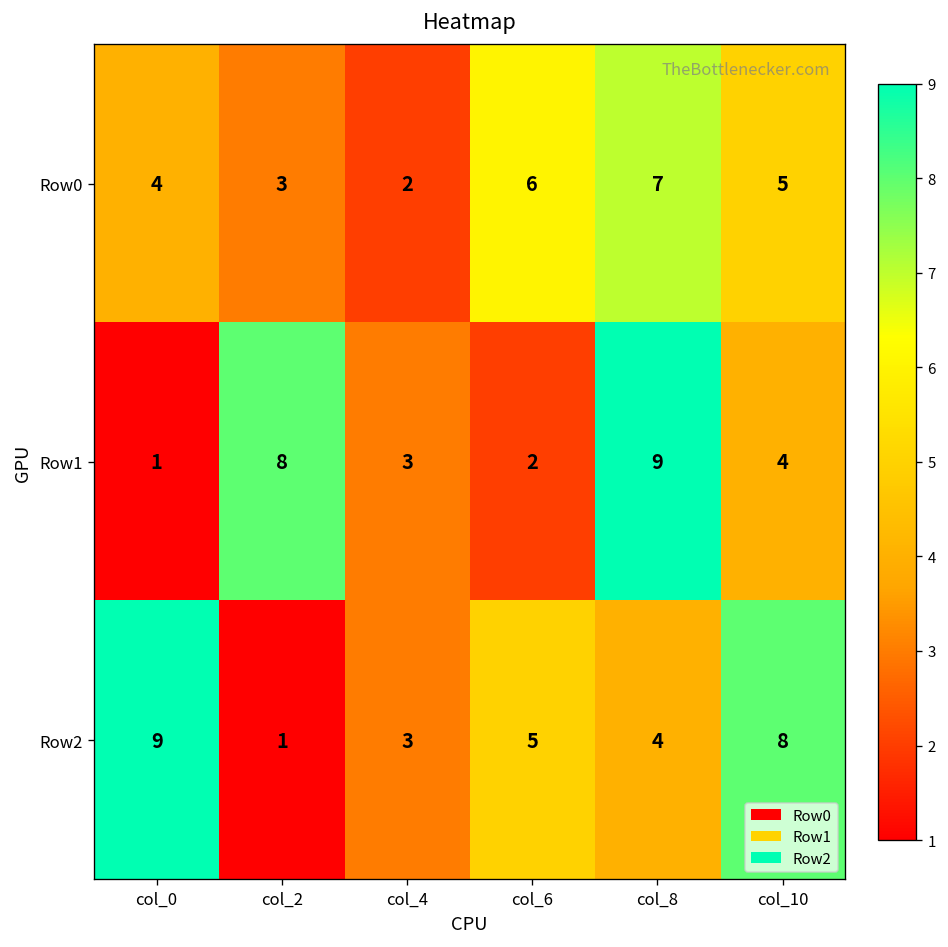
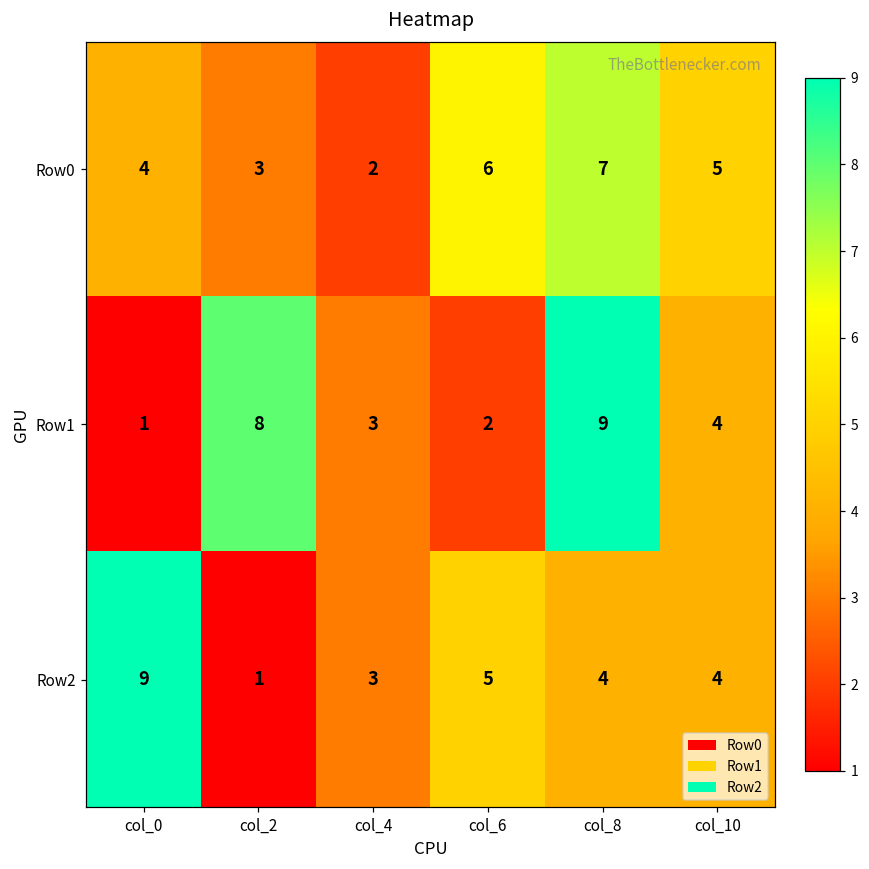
  {
    "Row0": {
      "col_0": 4,
      "col_2": 3,
      "col_4": 2,
      "col_6": 6,
      "col_8": 7
    },
    "Row1": {
      "col_0": 1,
      "col_2": 8,
      "col_4": 3,
      "col_6": 2,
      "col_8": 9,
      "col_10": 4
    },
    "Row2": {
      "col_0": 9,
      "col_2": 1,
      "col_4": 3,
      "col_6": 5,
      "col_8": 4,
-     "col_10": 8
+     "col_10": 4
    }
  }
